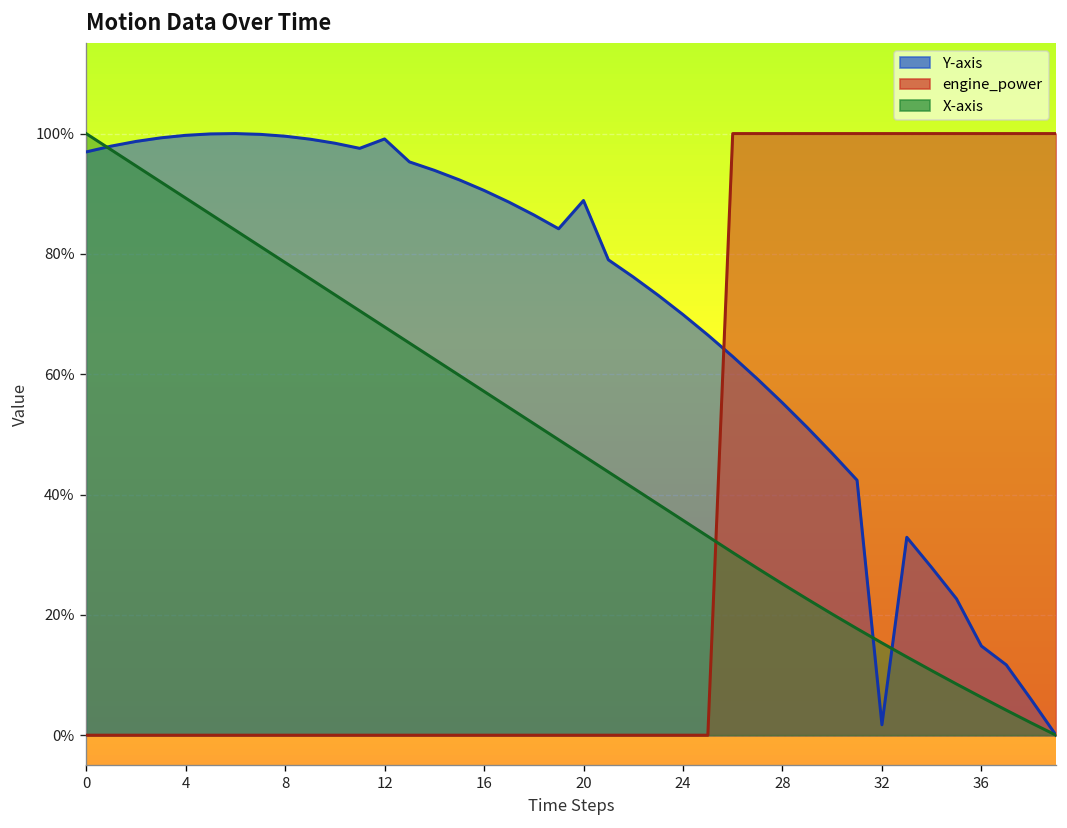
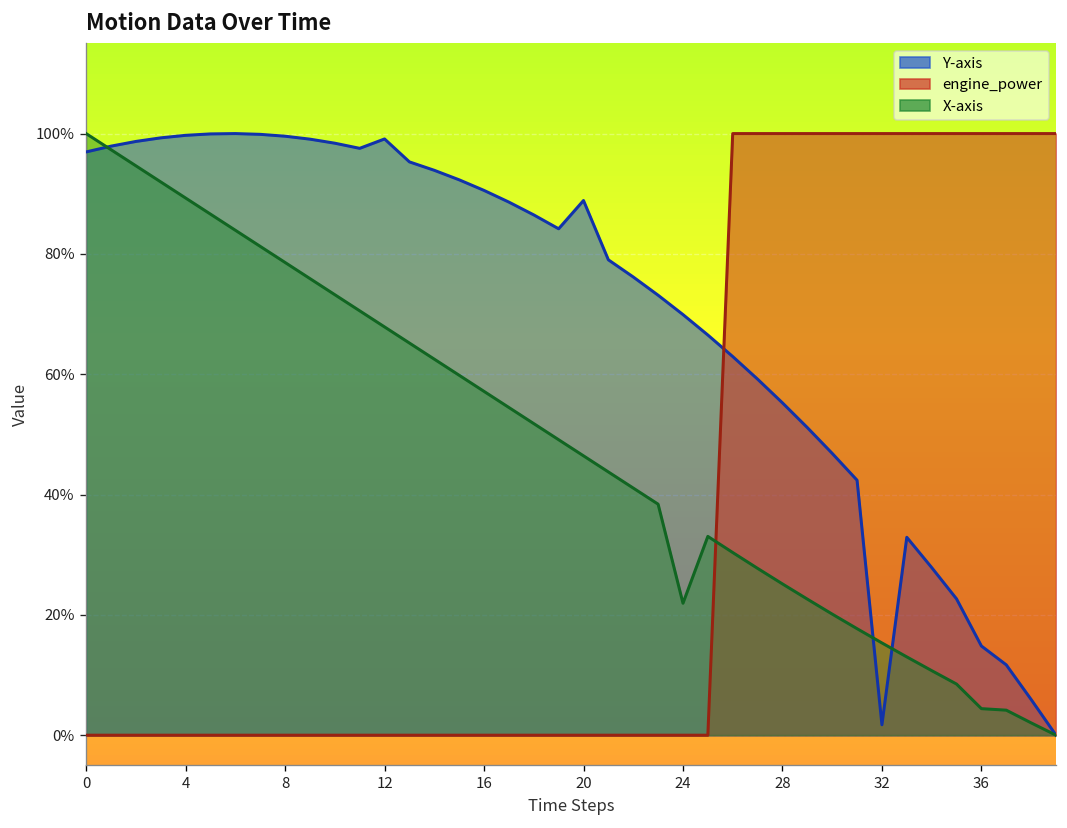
  {
    "Y-axis": {
      "0": "97%",
      "4": "100%",
      "8": "100%",
      "12": "99%",
      "16": "91%",
      "20": "89%",
      "24": "70%",
      "28": "55%",
      "32": "2%",
      "36": "15%"
    },
    "engine_power": {
      "0": "0%",
      "4": "0%",
      "8": "0%",
      "12": "0%",
      "16": "0%",
      "20": "0%",
      "24": "0%",
      "28": "100%",
      "32": "100%",
      "36": "100%"
    },
    "X-axis": {
      "0": "100%",
      "4": "89%",
      "8": "79%",
      "12": "68%",
      "16": "57%",
      "20": "46%",
-     "24": "36%",
+     "24": "22%",
      "28": "25%",
      "32": "15%",
-     "36": "6%"
+     "36": "4%"
    }
  }
